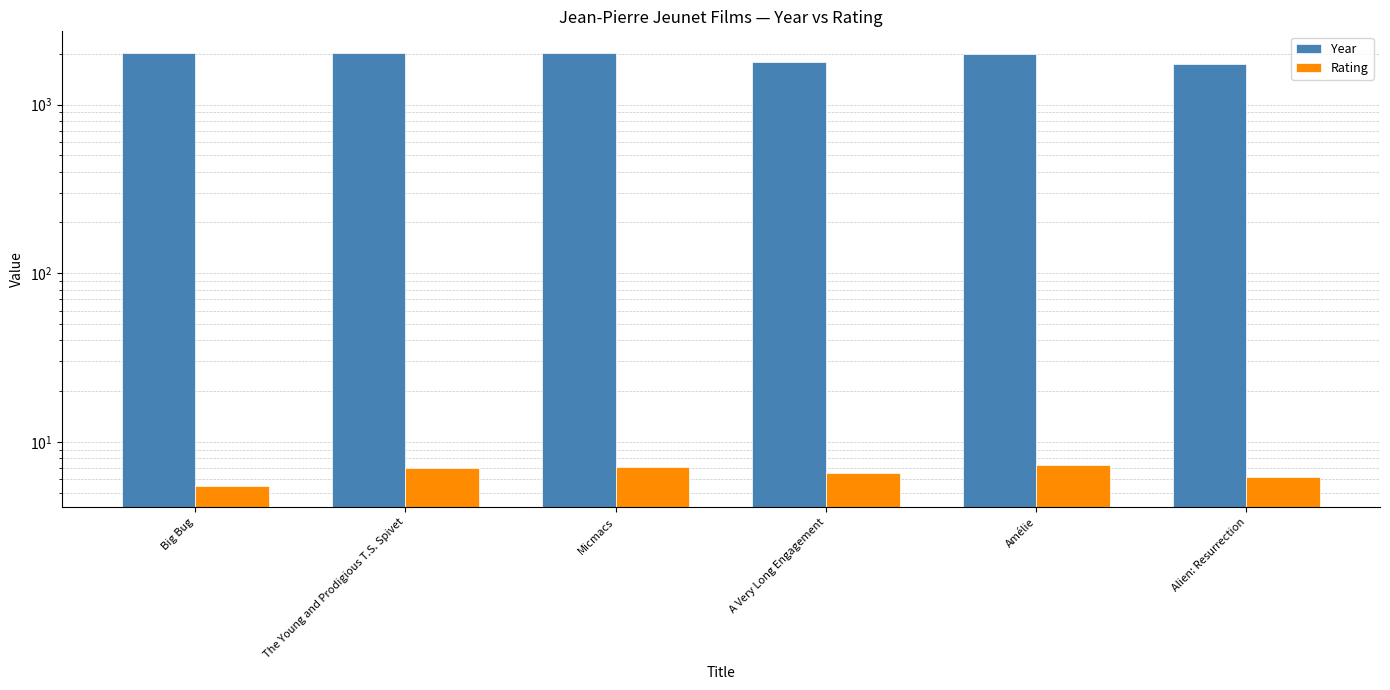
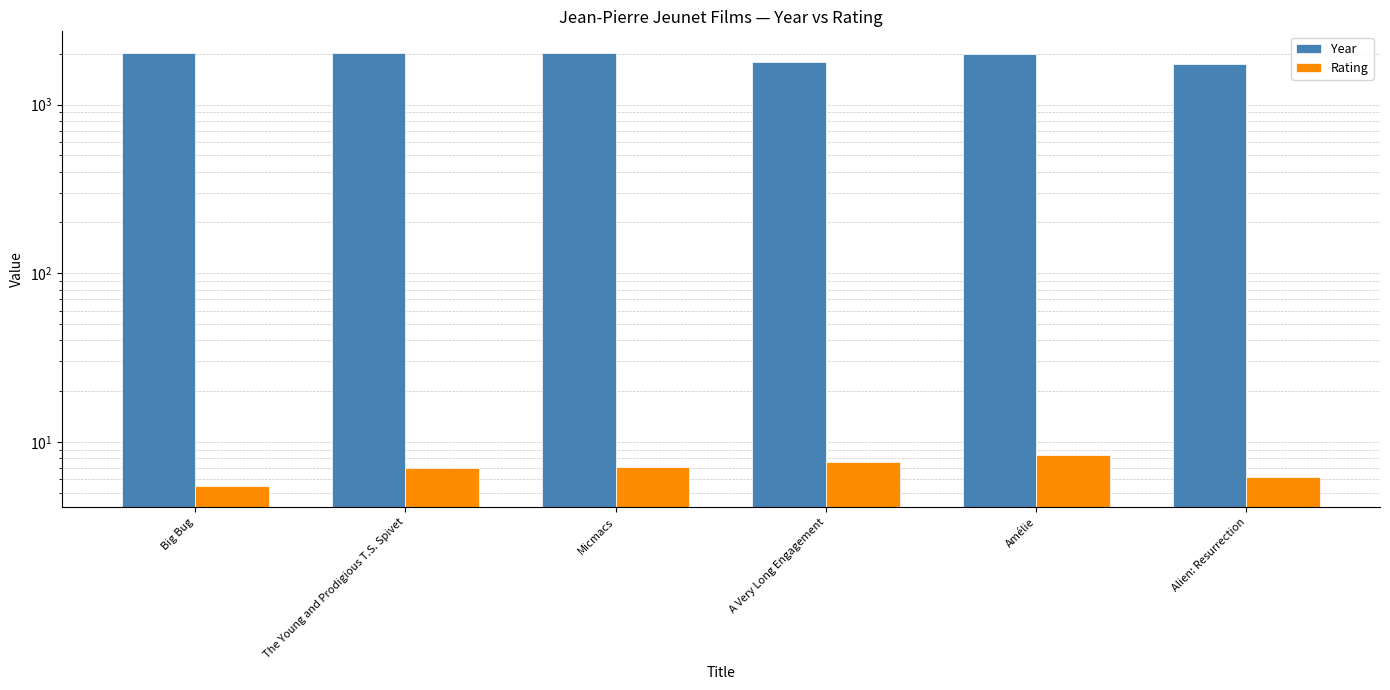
  {
    "Year": {
      "Big Bug": 2000,
      "The Young and Prodigious T.S. Spivet": 2000,
      "Micmacs": 2000,
      "A Very Long Engagement": 1800,
      "Amélie": 2000,
      "Alien: Resurrection": 1700
    },
    "Rating": {
      "Big Bug": 5.5,
      "The Young and Prodigious T.S. Spivet": 7.0,
      "Micmacs": 7.1,
-     "A Very Long Engagement": 6.5,
-     "Amélie": 7.3,
+     "A Very Long Engagement": 8,
+     "Amélie": 8,
      "Alien: Resurrection": 6.2
    }
  }
